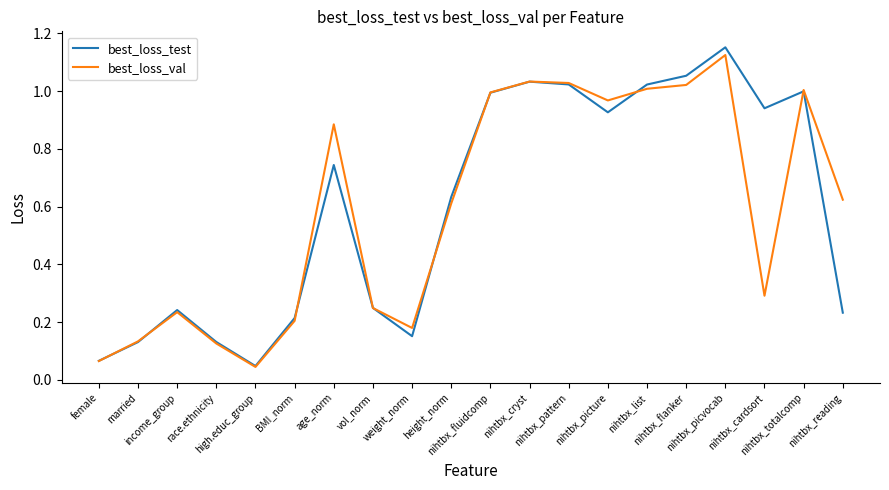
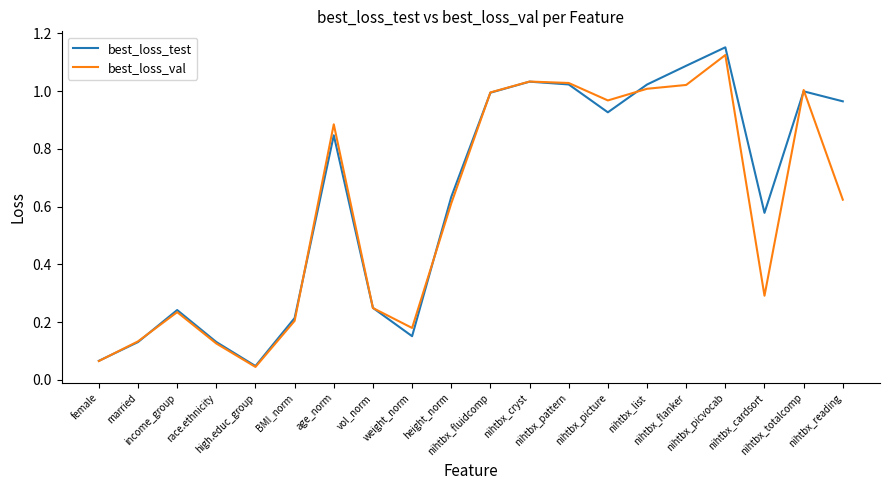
  {
    "best_loss_test": {
      "BMI_norm": 0.21,
-     "age_norm": 0.74,
+     "age_norm": 0.85,
      "weight_norm": 0.15,
      "height_norm": 0.63,
      "nihtbx_picture": 0.93,
      "nihtbx_list": 1.02,
-     "nihtbx_flanker": 1.05,
+     "nihtbx_flanker": 1.09,
      "nihtbx_picvocab": 1.15,
-     "nihtbx_cardsort": 0.94,
-     "nihtbx_reading": 0.23
+     "nihtbx_cardsort": 0.58,
+     "nihtbx_reading": 0.96
    },
    "best_loss_val": {
      "BMI_norm": 0.20,
      "age_norm": 0.89,
      "weight_norm": 0.18,
      "height_norm": 0.61,
      "nihtbx_picture": 0.97,
      "nihtbx_list": 1.01,
      "nihtbx_flanker": 1.02,
      "nihtbx_picvocab": 1.13,
      "nihtbx_cardsort": 0.29,
      "nihtbx_reading": 0.62
    }
  }
